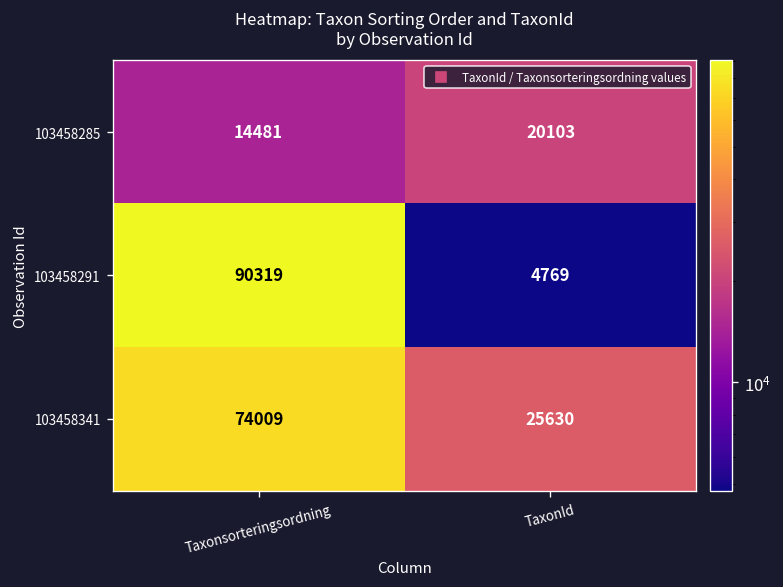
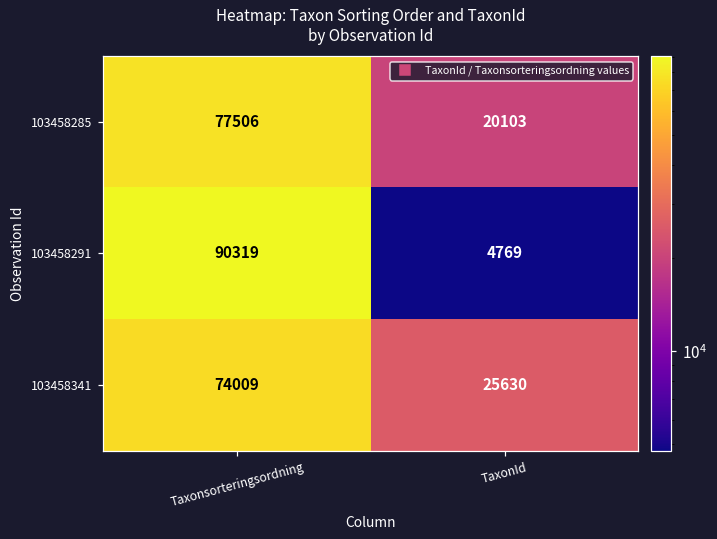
  {
    "103458285": {
-     "Taxonsorteringsordning": 14481,
+     "Taxonsorteringsordning": 77506,
      "TaxonId": 20103
    },
    "103458291": {
      "Taxonsorteringsordning": 90319,
      "TaxonId": 4769
    },
    "103458341": {
      "Taxonsorteringsordning": 74009,
      "TaxonId": 25630
    }
  }
